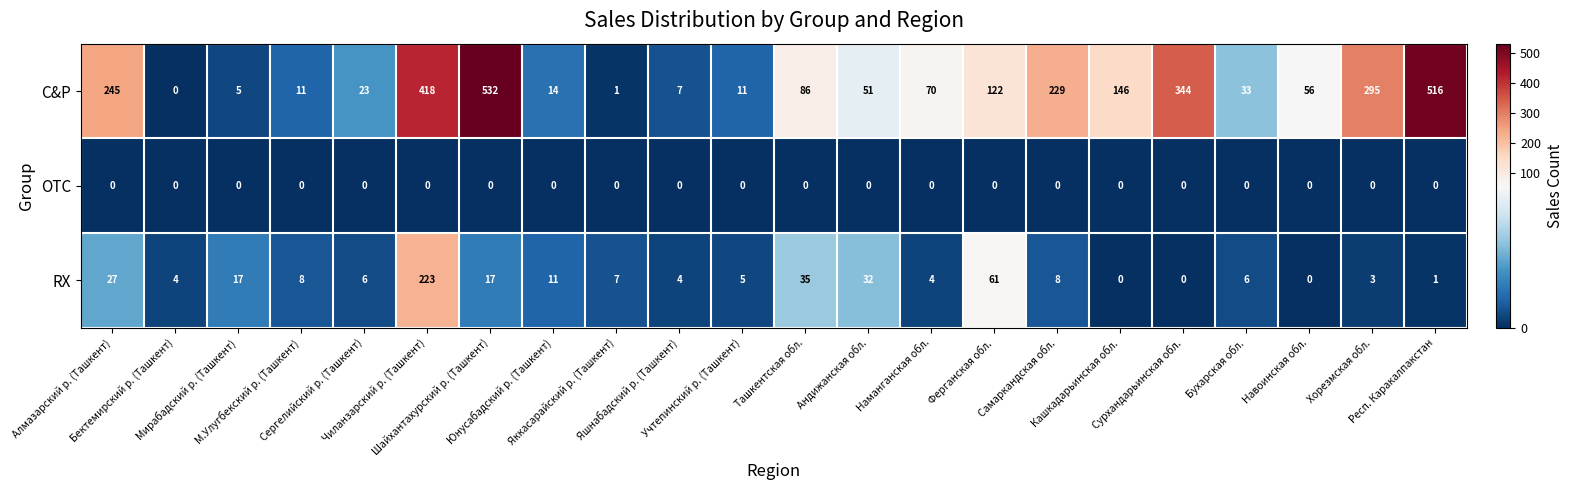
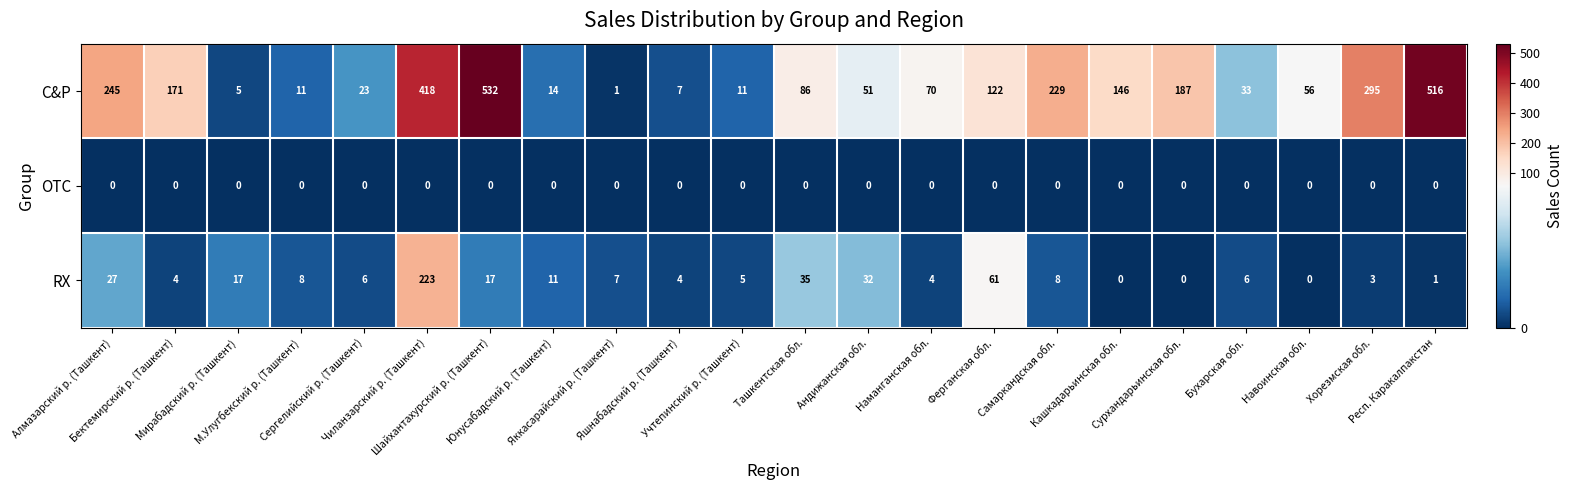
  {
    "C&P": {
      "Алмазарский р. (Ташкент)": 245,
-     "Бектемирский р. (Ташкент)": 0,
+     "Бектемирский р. (Ташкент)": 171,
      "Мирабадский р. (Ташкент)": 5,
      "М.Улугбекский р. (Ташкент)": 11,
      "Сергелийский р. (Ташкент)": 23,
      "Чиланзарский р. (Ташкент)": 418,
      "Шайхантахурский р. (Ташкент)": 532,
      "Юнусабадский р. (Ташкент)": 14,
      "Яккасарайский р. (Ташкент)": 1,
      "Яшнабадский р. (Ташкент)": 7,
      "Учтепинский р. (Ташкент)": 11,
      "Ташкентская обл.": 86,
      "Андижанская обл.": 51,
      "Наманганская обл.": 70,
      "Ферганская обл.": 122,
      "Самаркандская обл.": 229,
      "Кашкадарьинская обл.": 146,
-     "Сурхандарьинская обл.": 344,
+     "Сурхандарьинская обл.": 187,
      "Бухарская обл.": 33,
      "Навоинская обл.": 56,
      "Хорезмская обл.": 295,
      "Респ. Каракалпакстан": 516
    },
    "OTC": {
      "Алмазарский р. (Ташкент)": 0,
      "Бектемирский р. (Ташкент)": 0,
      "Мирабадский р. (Ташкент)": 0,
      "М.Улугбекский р. (Ташкент)": 0,
      "Сергелийский р. (Ташкент)": 0,
      "Чиланзарский р. (Ташкент)": 0,
      "Шайхантахурский р. (Ташкент)": 0,
      "Юнусабадский р. (Ташкент)": 0,
      "Яккасарайский р. (Ташкент)": 0,
      "Яшнабадский р. (Ташкент)": 0,
      "Учтепинский р. (Ташкент)": 0,
      "Ташкентская обл.": 0,
      "Андижанская обл.": 0,
      "Наманганская обл.": 0,
      "Ферганская обл.": 0,
      "Самаркандская обл.": 0,
      "Кашкадарьинская обл.": 0,
      "Сурхандарьинская обл.": 0,
      "Бухарская обл.": 0,
      "Навоинская обл.": 0,
      "Хорезмская обл.": 0,
      "Респ. Каракалпакстан": 0
    },
    "RX": {
      "Алмазарский р. (Ташкент)": 27,
      "Бектемирский р. (Ташкент)": 4,
      "Мирабадский р. (Ташкент)": 17,
      "М.Улугбекский р. (Ташкент)": 8,
      "Сергелийский р. (Ташкент)": 6,
      "Чиланзарский р. (Ташкент)": 223,
      "Шайхантахурский р. (Ташкент)": 17,
      "Юнусабадский р. (Ташкент)": 11,
      "Яккасарайский р. (Ташкент)": 7,
      "Яшнабадский р. (Ташкент)": 4,
      "Учтепинский р. (Ташкент)": 5,
      "Ташкентская обл.": 35,
      "Андижанская обл.": 32,
      "Наманганская обл.": 4,
      "Ферганская обл.": 61,
      "Самаркандская обл.": 8,
      "Кашкадарьинская обл.": 0,
      "Сурхандарьинская обл.": 0,
      "Бухарская обл.": 6,
      "Навоинская обл.": 0,
      "Хорезмская обл.": 3,
      "Респ. Каракалпакстан": 1
    }
  }
